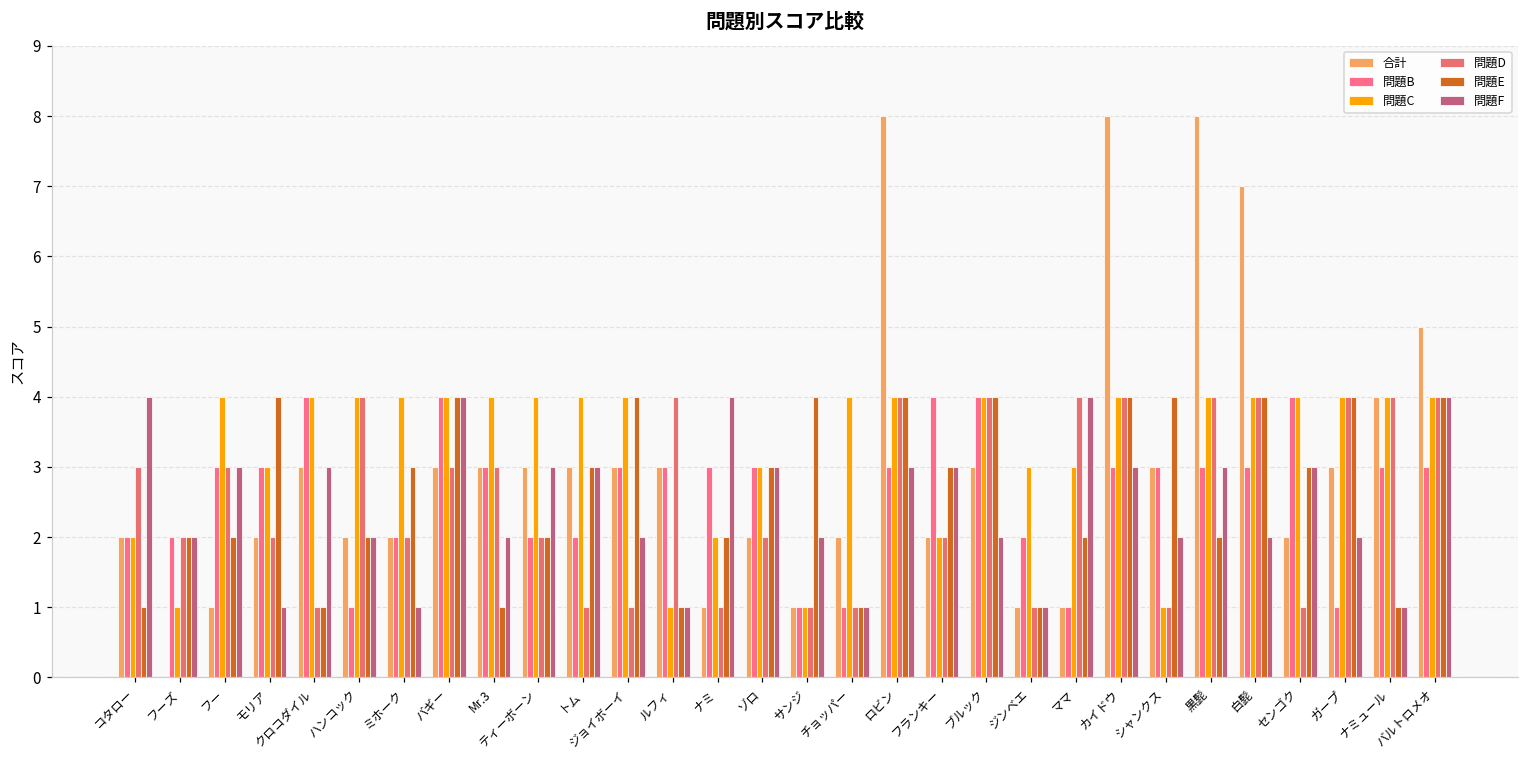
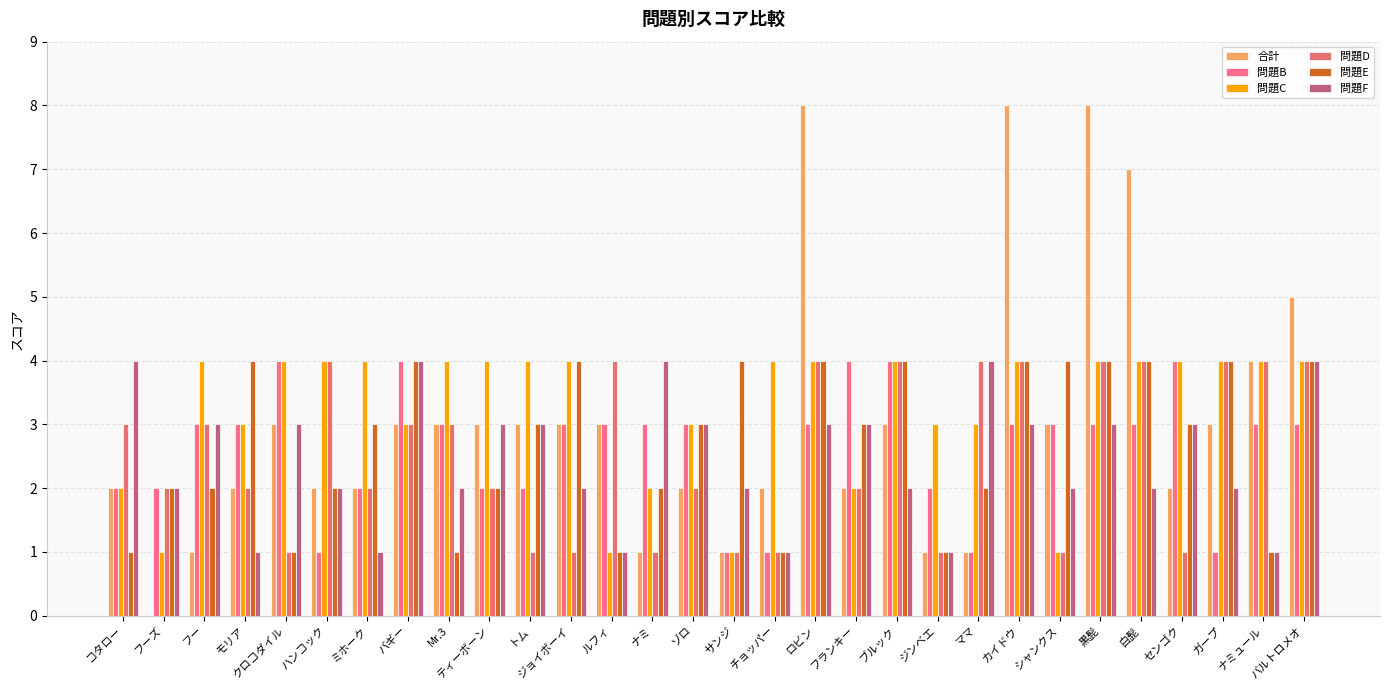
  {
    "問題C": {
      "コタロー": 2,
      "フーズ": 1,
      "フー": 4,
      "モリア": 3,
      "クロコダイル": 4,
      "ハンコック": 4,
      "ミホーク": 4,
-     "バギー": 4,
+     "バギー": 3,
      "Mr.3": 4,
      "ティーボーン": 4,
      "トム": 4,
      "ジョイボーイ": 4,
      "ルフィ": 1,
      "ナミ": 2,
      "ゾロ": 3,
      "サンジ": 1,
      "チョッパー": 4,
      "ロビン": 4,
      "フランキー": 2,
      "ブルック": 4,
      "ジンベエ": 3,
      "ママ": 3,
      "カイドウ": 4,
      "シャンクス": 1,
      "黒髭": 4,
      "白髭": 4,
      "センゴク": 4,
      "ガープ": 4,
      "ナミュール": 4,
      "バルトロメオ": 4
    },
    "問題E": {
      "コタロー": 1,
      "フーズ": 2,
      "フー": 2,
      "モリア": 4,
      "クロコダイル": 1,
      "ハンコック": 2,
      "ミホーク": 3,
      "バギー": 4,
      "Mr.3": 1,
      "ティーボーン": 2,
      "トム": 3,
      "ジョイボーイ": 4,
      "ルフィ": 1,
      "ナミ": 2,
      "ゾロ": 3,
      "サンジ": 4,
      "チョッパー": 1,
      "ロビン": 4,
      "フランキー": 3,
      "ブルック": 4,
      "ジンベエ": 1,
      "ママ": 2,
      "カイドウ": 4,
      "シャンクス": 4,
-     "黒髭": 2,
+     "黒髭": 4,
      "白髭": 4,
      "センゴク": 3,
      "ガープ": 4,
      "ナミュール": 1,
      "バルトロメオ": 4
    }
  }
